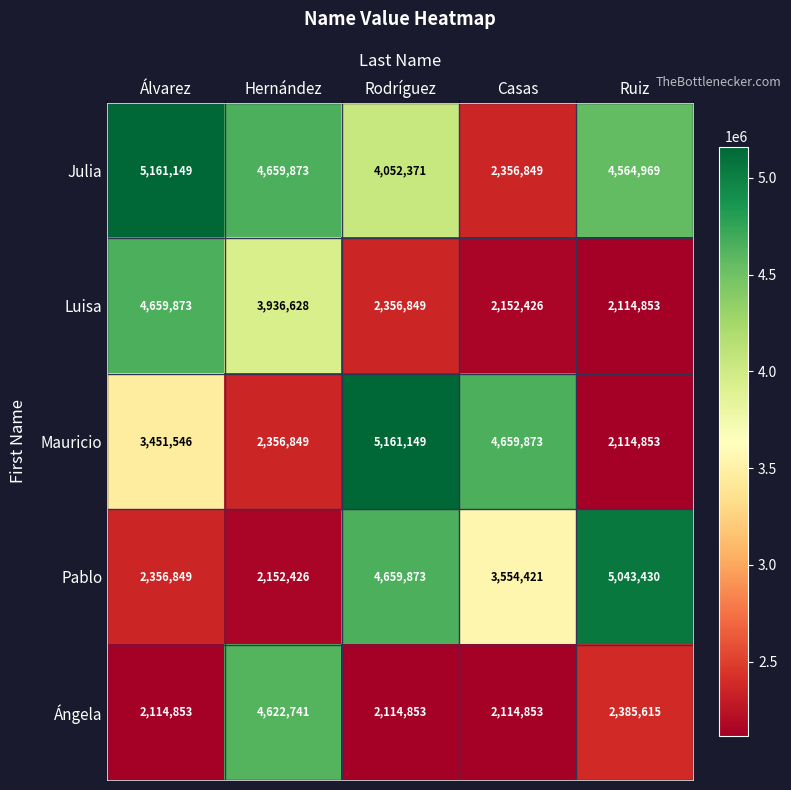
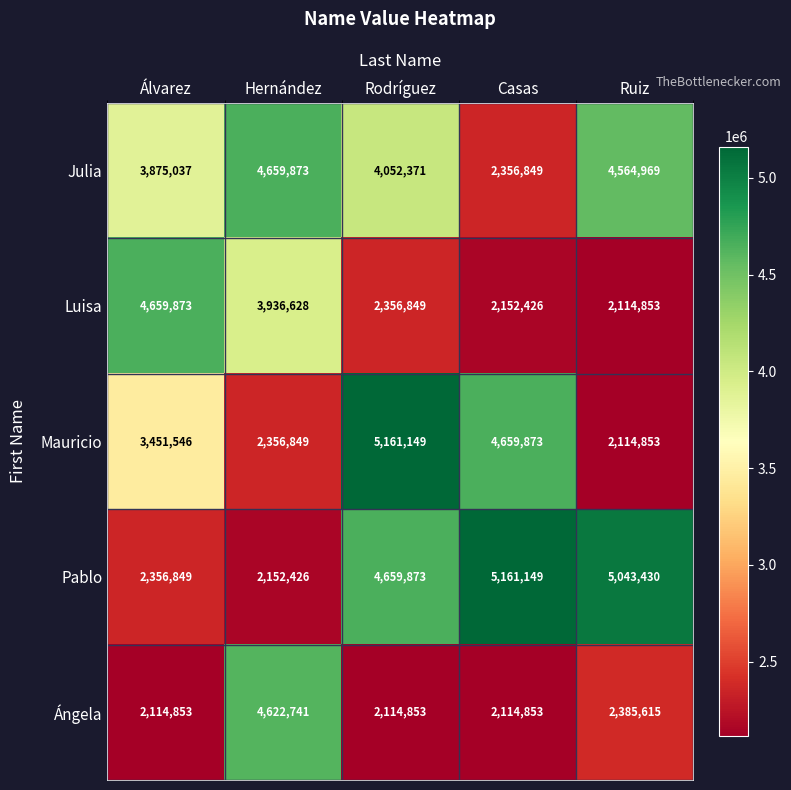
  {
    "Julia": {
-     "Álvarez": "5,161,149",
+     "Álvarez": "3,875,037",
      "Hernández": "4,659,873",
      "Rodríguez": "4,052,371",
      "Casas": "2,356,849",
      "Ruiz": "4,564,969"
    },
    "Luisa": {
      "Álvarez": "4,659,873",
      "Hernández": "3,936,628",
      "Rodríguez": "2,356,849",
      "Casas": "2,152,426",
      "Ruiz": "2,114,853"
    },
    "Mauricio": {
      "Álvarez": "3,451,546",
      "Hernández": "2,356,849",
      "Rodríguez": "5,161,149",
      "Casas": "4,659,873",
      "Ruiz": "2,114,853"
    },
    "Pablo": {
      "Álvarez": "2,356,849",
      "Hernández": "2,152,426",
      "Rodríguez": "4,659,873",
-     "Casas": "3,554,421",
+     "Casas": "5,161,149",
      "Ruiz": "5,043,430"
    },
    "Ángela": {
      "Álvarez": "2,114,853",
      "Hernández": "4,622,741",
      "Rodríguez": "2,114,853",
      "Casas": "2,114,853",
      "Ruiz": "2,385,615"
    }
  }
